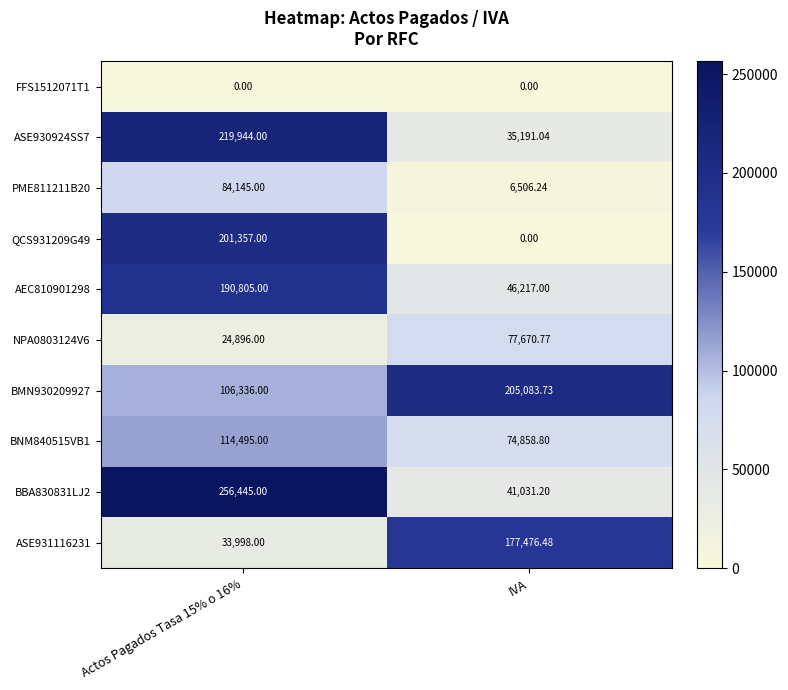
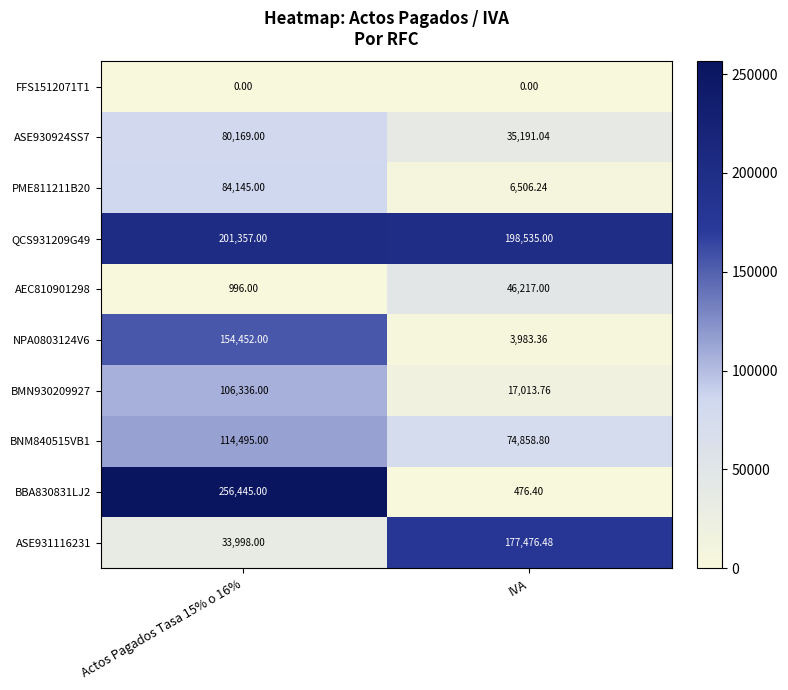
  {
    "FFS1512071T1": {
      "Actos Pagados Tasa 15% o 16%": "0.00",
      "IVA": "0.00"
    },
    "ASE930924SS7": {
-     "Actos Pagados Tasa 15% o 16%": "219,944.00",
+     "Actos Pagados Tasa 15% o 16%": "80,169.00",
      "IVA": "35,191.04"
    },
    "PME811211B20": {
      "Actos Pagados Tasa 15% o 16%": "84,145.00",
      "IVA": "6,506.24"
    },
    "QCS931209G49": {
      "Actos Pagados Tasa 15% o 16%": "201,357.00",
-     "IVA": "0.00"
+     "IVA": "198,535.00"
    },
    "AEC810901298": {
-     "Actos Pagados Tasa 15% o 16%": "190,805.00",
+     "Actos Pagados Tasa 15% o 16%": "996.00",
      "IVA": "46,217.00"
    },
    "NPA0803124V6": {
-     "Actos Pagados Tasa 15% o 16%": "24,896.00",
-     "IVA": "77,670.77"
+     "Actos Pagados Tasa 15% o 16%": "154,452.00",
+     "IVA": "3,983.36"
    },
    "BMN930209927": {
      "Actos Pagados Tasa 15% o 16%": "106,336.00",
-     "IVA": "205,083.73"
+     "IVA": "17,013.76"
    },
    "BNM840515VB1": {
      "Actos Pagados Tasa 15% o 16%": "114,495.00",
      "IVA": "74,858.80"
    },
    "BBA830831LJ2": {
      "Actos Pagados Tasa 15% o 16%": "256,445.00",
-     "IVA": "41,031.20"
+     "IVA": "476.40"
    },
    "ASE931116231": {
      "Actos Pagados Tasa 15% o 16%": "33,998.00",
      "IVA": "177,476.48"
    }
  }
